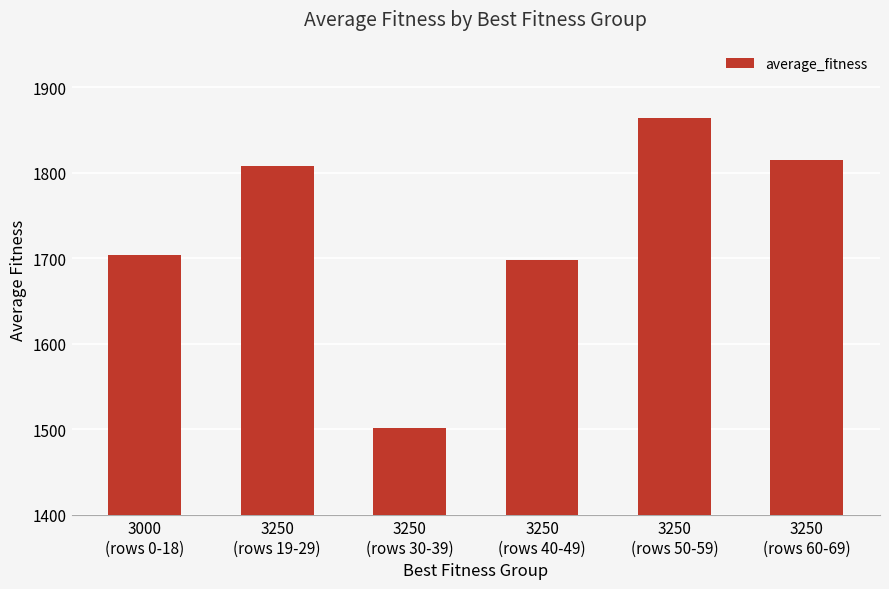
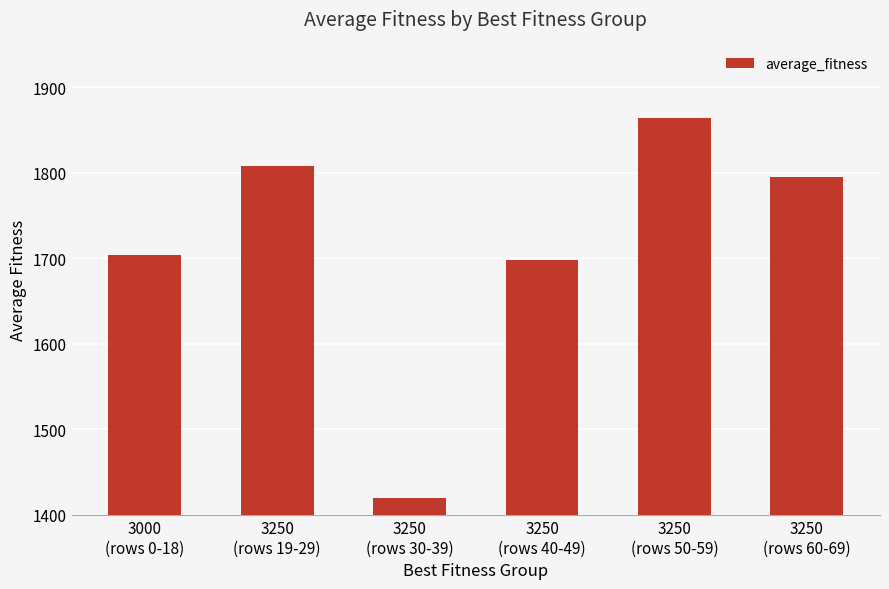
  {
    "3000 (rows 0-18)": 1700,
    "3250 (rows 19-29)": 1810,
-   "3250 (rows 30-39)": 1500,
+   "3250 (rows 30-39)": 1420,
    "3250 (rows 40-49)": 1700,
    "3250 (rows 50-59)": 1860,
-   "3250 (rows 60-69)": 1820
+   "3250 (rows 60-69)": 1790
  }
